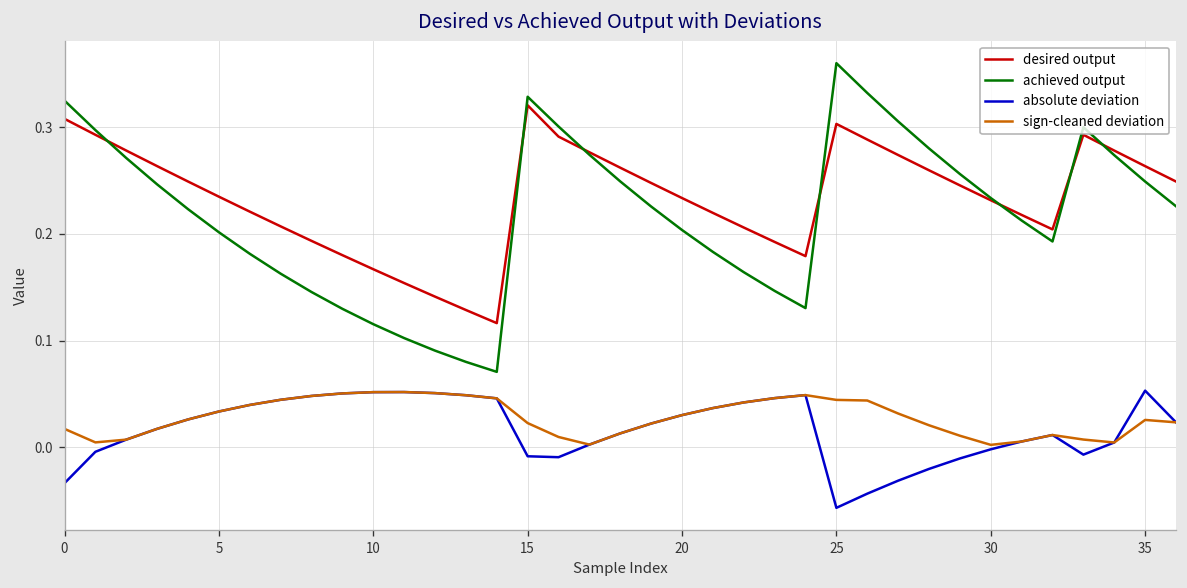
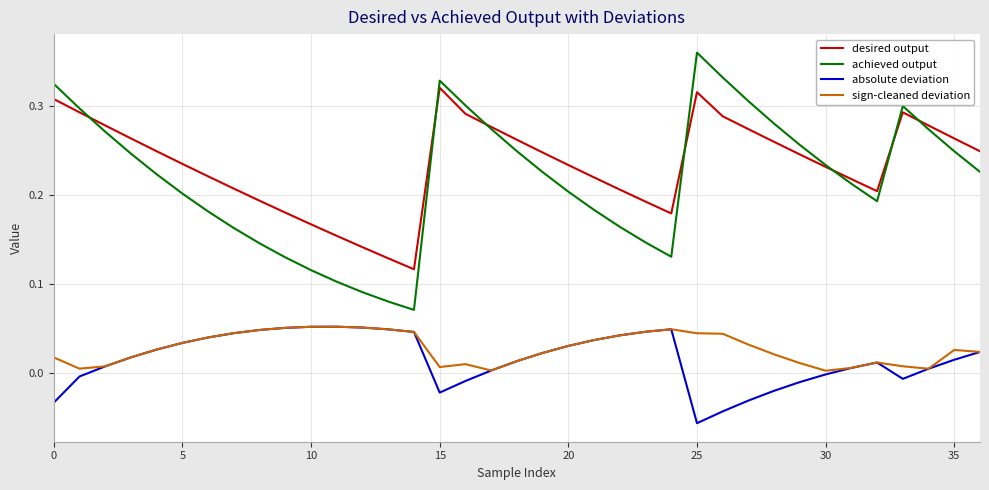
  {
    "desired output": {
      "0": 0.31,
      "5": 0.23,
      "10": 0.17,
      "15": 0.32,
      "20": 0.23,
-     "25": 0.30,
+     "25": 0.32,
      "35": 0.26
    },
    "achieved output": {
      "0": 0.33,
      "5": 0.20,
      "10": 0.12,
      "15": 0.33,
      "20": 0.20,
      "25": 0.36,
      "35": 0.25
    },
    "absolute deviation": {
      "0": -0.03,
-     "15": -0.01,
+     "15": -0.02,
      "25": -0.06,
      "30": 0.00,
-     "35": 0.05
+     "35": 0.01
    },
    "sign-cleaned deviation": {
      "0": 0.02,
-     "15": 0.02,
+     "15": 0.01,
      "25": 0.04,
      "30": 0.00,
      "35": 0.03
    }
  }
